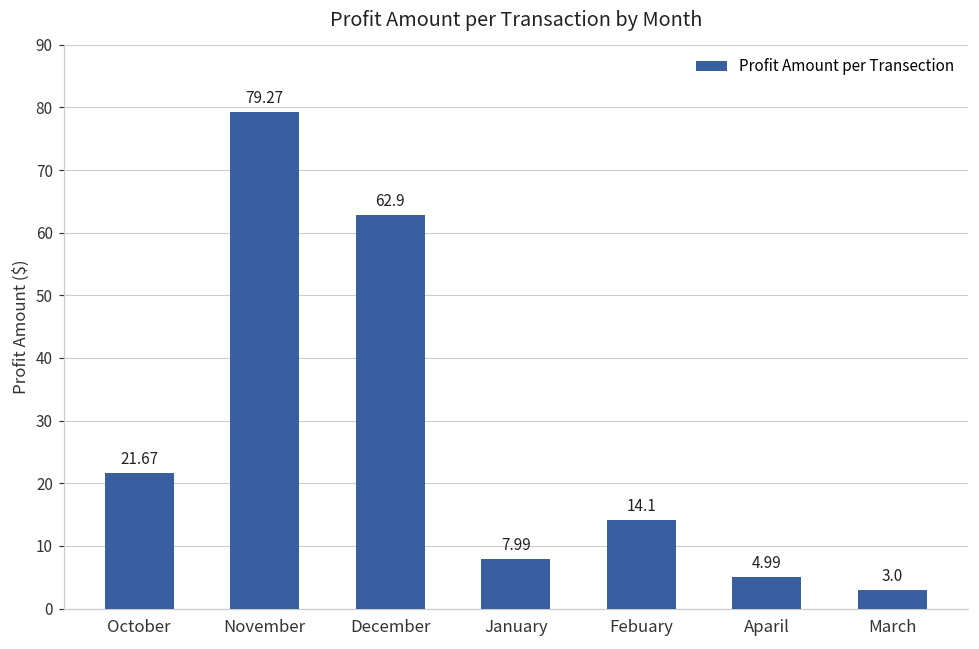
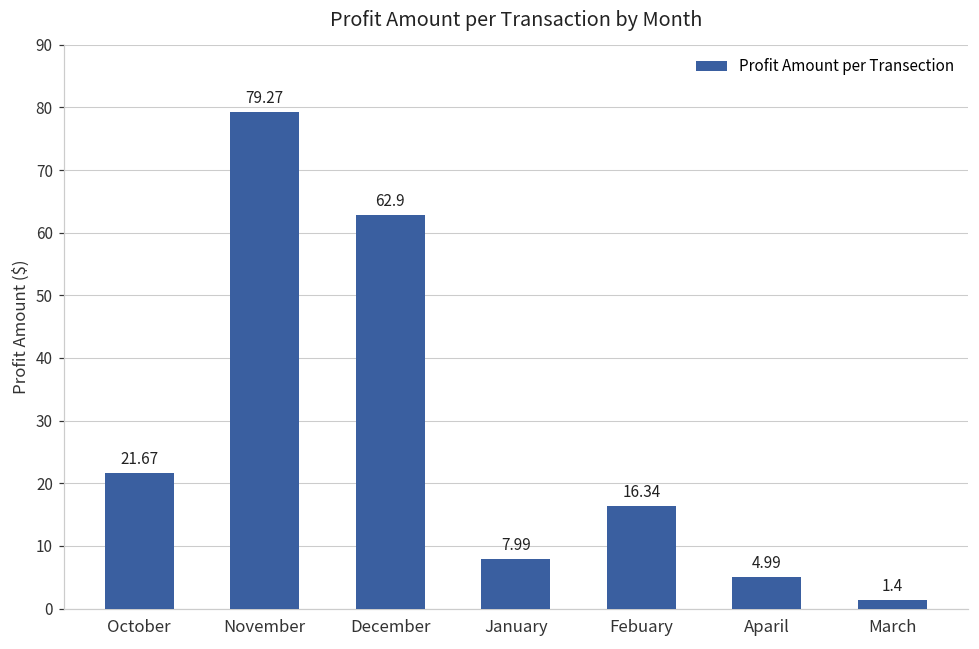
  {
    "October": 21.67,
    "November": 79.27,
    "December": 62.9,
    "January": 7.99,
-   "Febuary": 14.1,
+   "Febuary": 16.34,
    "Aparil": 4.99,
-   "March": 3.0
+   "March": 1.4
  }
